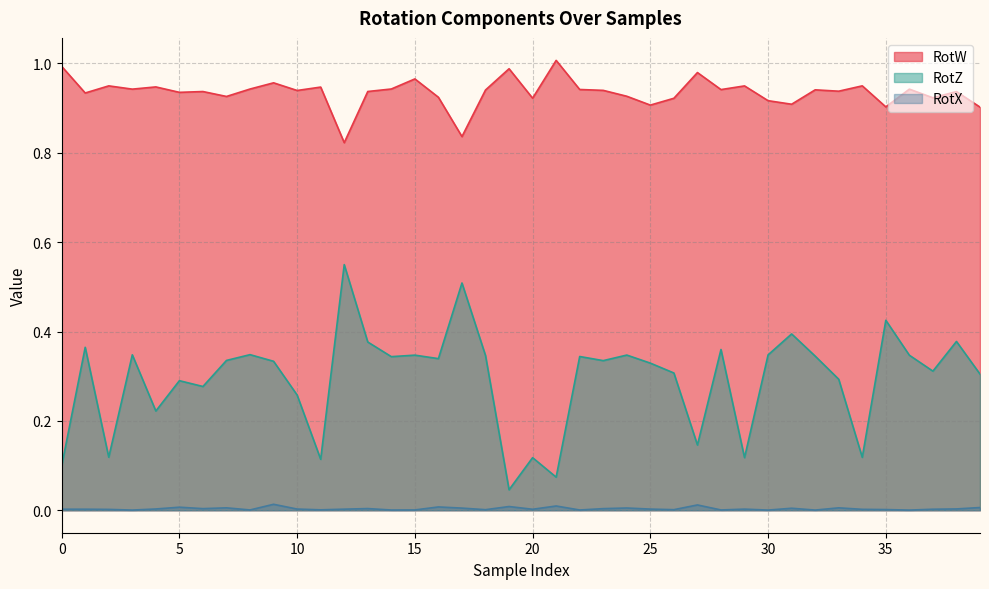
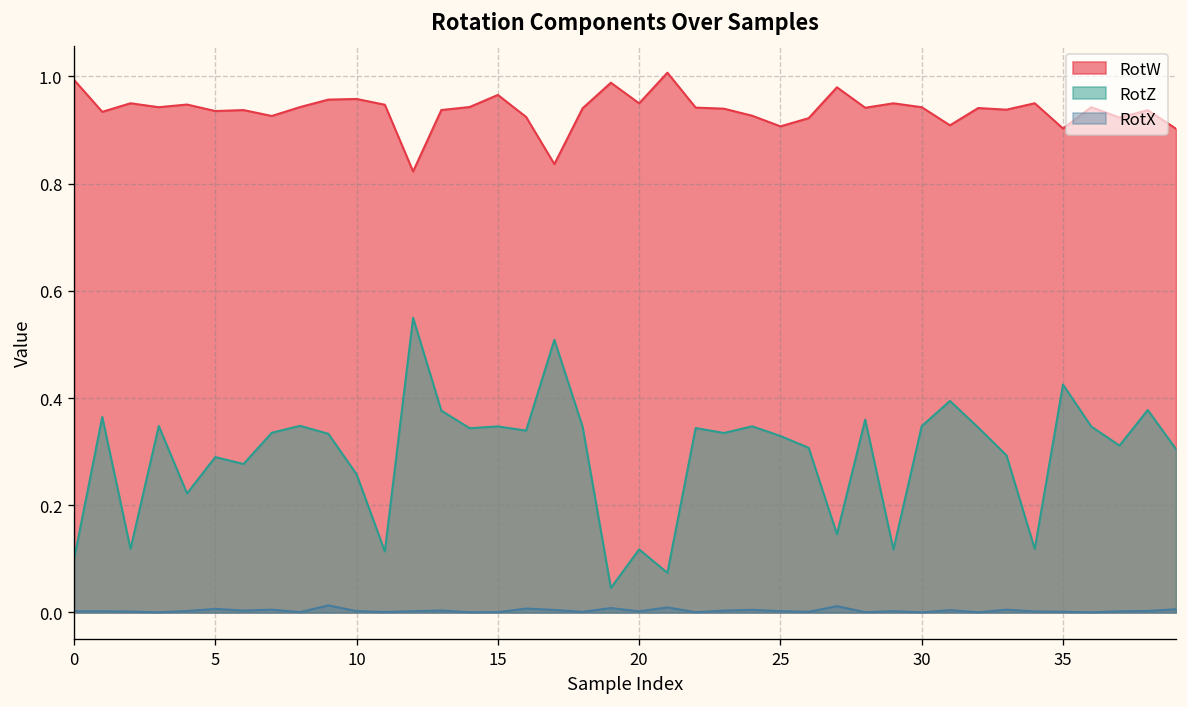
  {
    "RotW": {
      "0": 0.99,
      "5": 0.94,
-     "10": 0.94,
+     "10": 0.96,
      "15": 0.97,
-     "20": 0.92,
+     "20": 0.95,
      "25": 0.91,
-     "30": 0.92,
+     "30": 0.94,
      "35": 0.90
    }
  }
